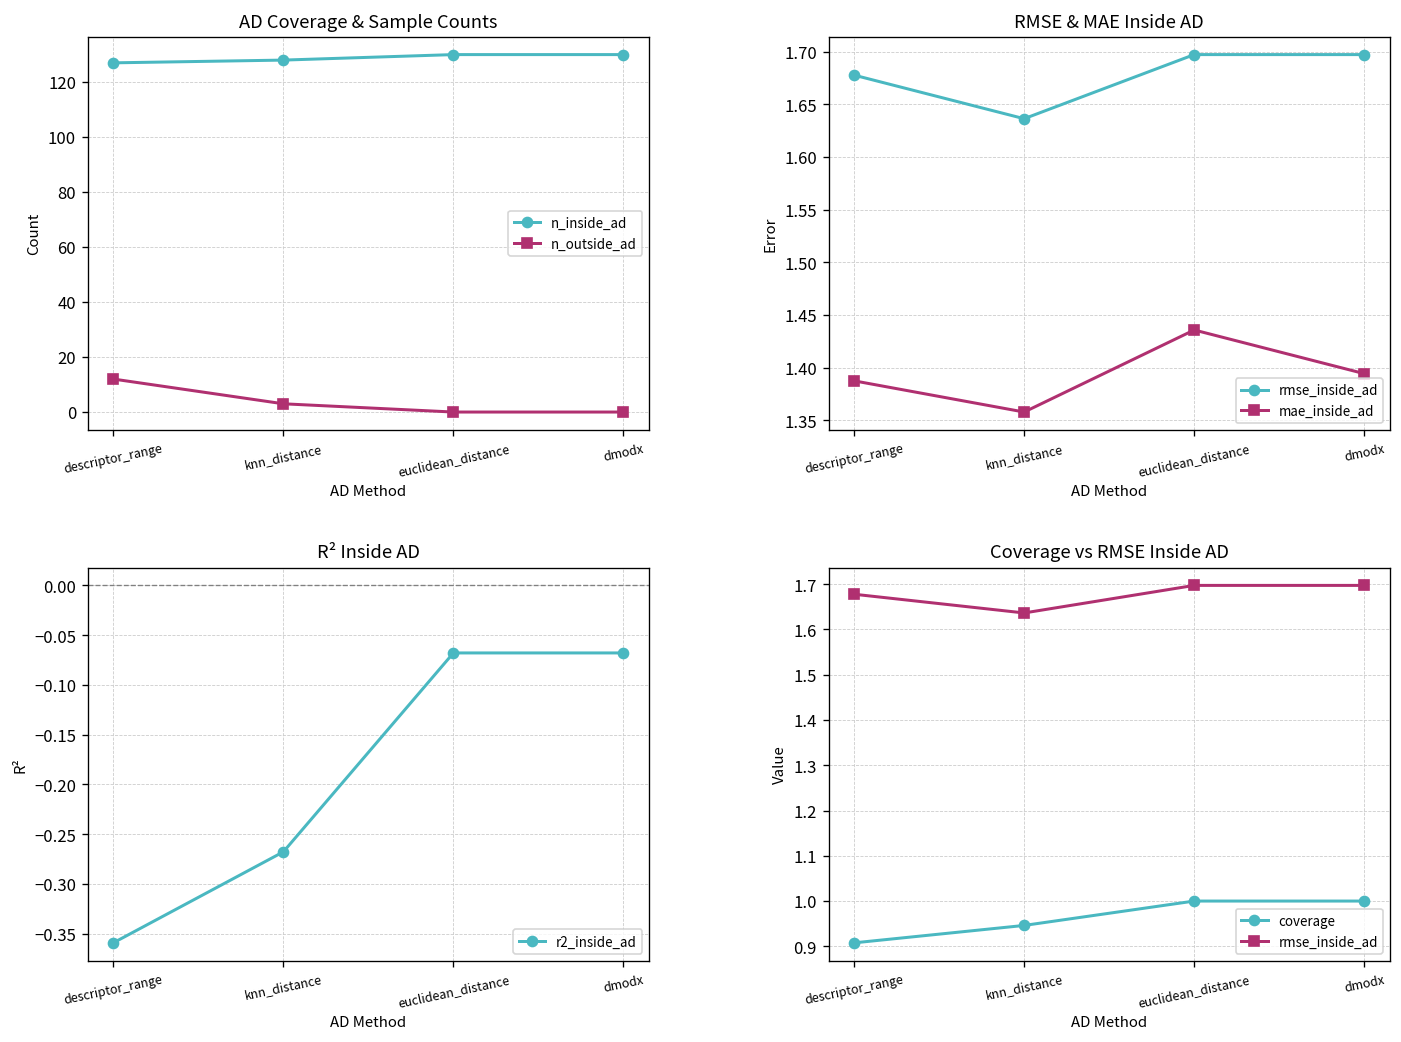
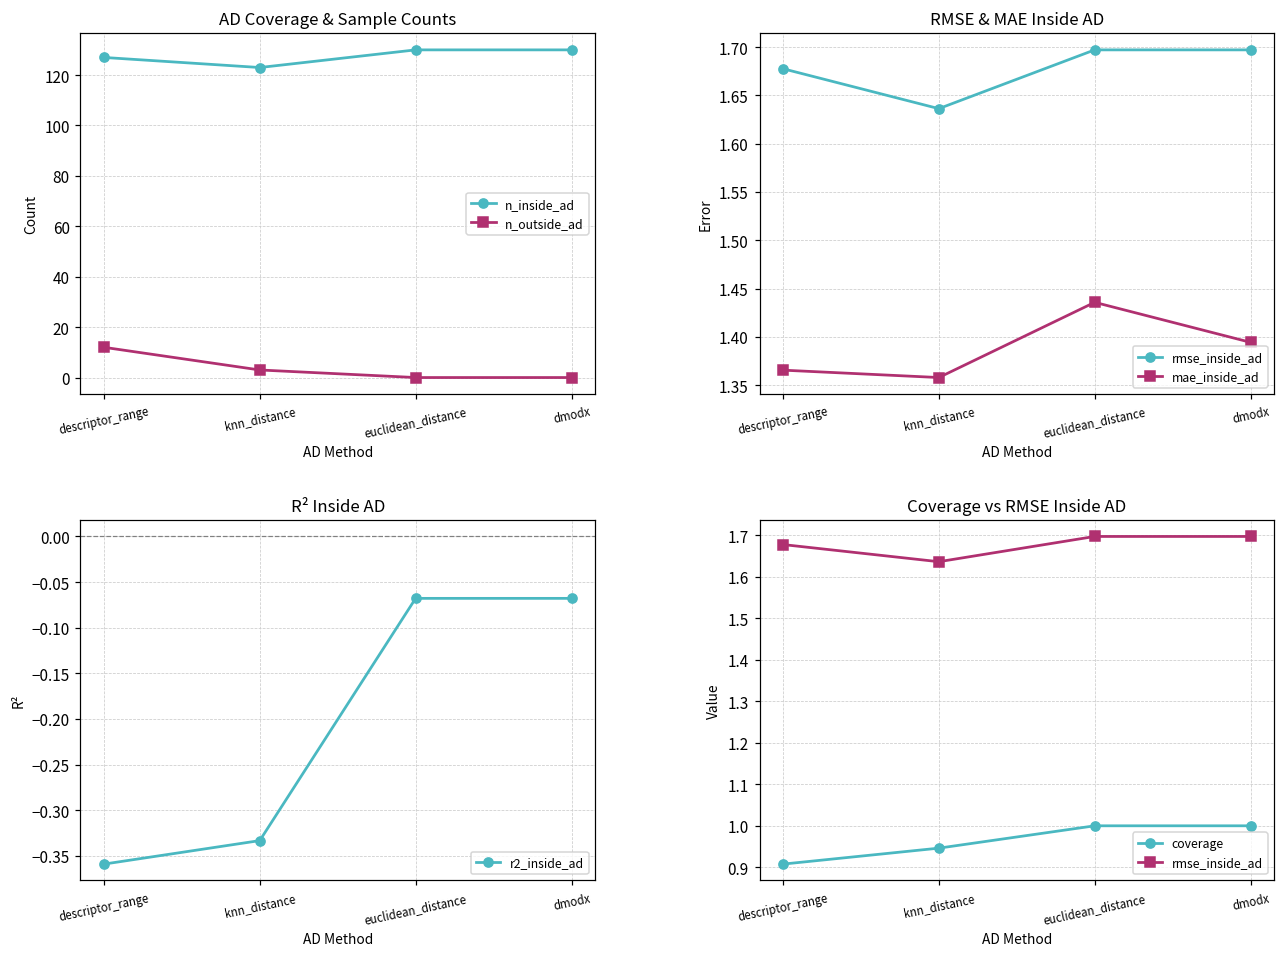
  {
    "AD Coverage & Sample Counts": {
      "n_inside_ad": {
        "descriptor_range": 127,
-       "knn_distance": 128,
+       "knn_distance": 123,
        "euclidean_distance": 130,
        "dmodx": 130
      },
      "n_outside_ad": {
        "descriptor_range": 12,
        "knn_distance": 3,
        "euclidean_distance": 0,
        "dmodx": 0
      }
    },
    "RMSE & MAE Inside AD": {
      "mae_inside_ad": {
-       "descriptor_range": 1.39,
+       "descriptor_range": 1.37,
        "knn_distance": 1.36,
        "euclidean_distance": 1.44,
        "dmodx": 1.39
      }
    },
    "R² Inside AD": {
      "descriptor_range": -0.36,
-     "knn_distance": -0.27,
+     "knn_distance": -0.33,
      "euclidean_distance": -0.07,
      "dmodx": -0.07
    },
    "Coverage vs RMSE Inside AD": {
      "coverage": {
        "descriptor_range": 0.91,
        "knn_distance": 0.95,
        "euclidean_distance": 1.00,
        "dmodx": 1.00
      },
      "rmse_inside_ad": {
        "descriptor_range": 1.68,
        "knn_distance": 1.64,
        "euclidean_distance": 1.70,
        "dmodx": 1.70
      }
    }
  }
